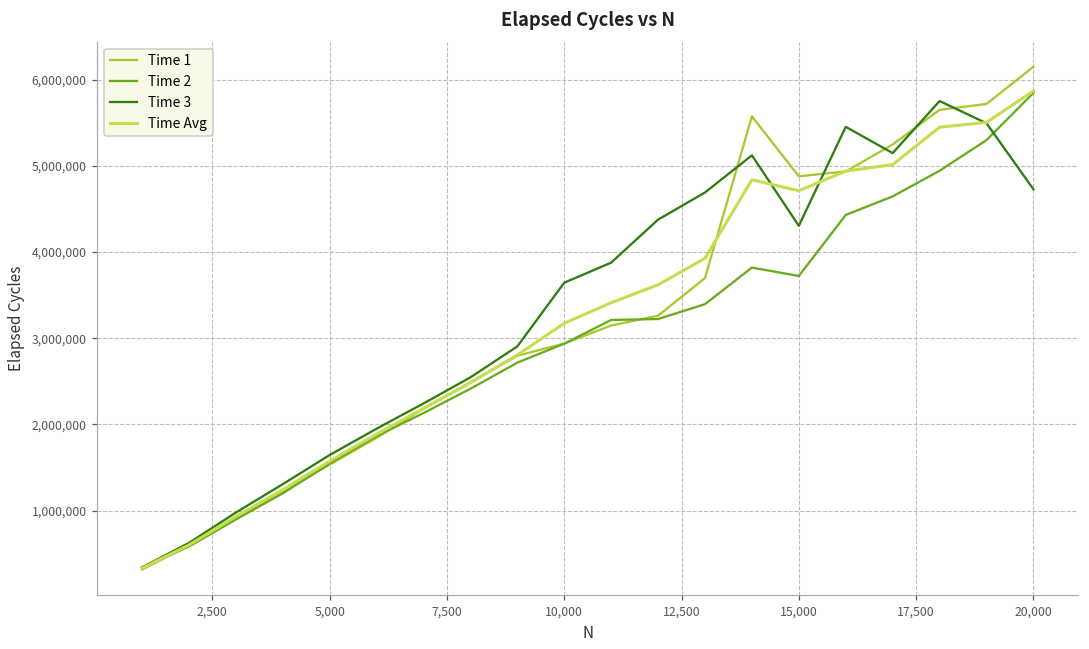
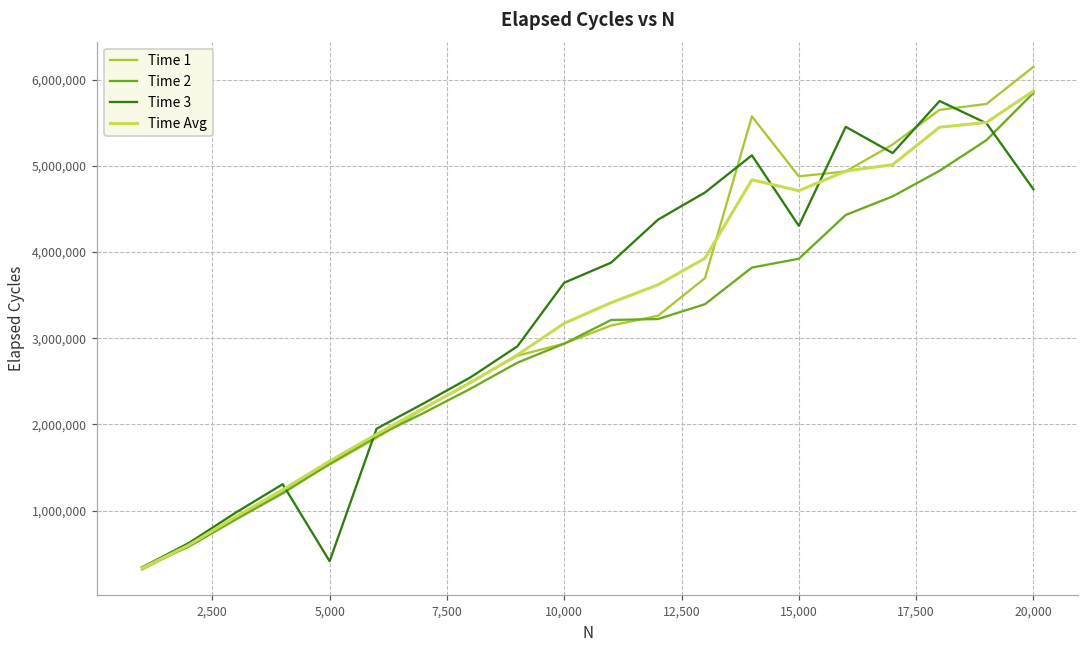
  {
    "Time 2": {
-     "15,000": "3,700,000"
+     "15,000": "3,900,000"
    },
    "Time 3": {
-     "5,000": "1,600,000",
+     "5,000": "400,000",
      "10,000": "3,600,000",
      "15,000": "4,300,000",
      "20,000": "4,700,000"
    }
  }
